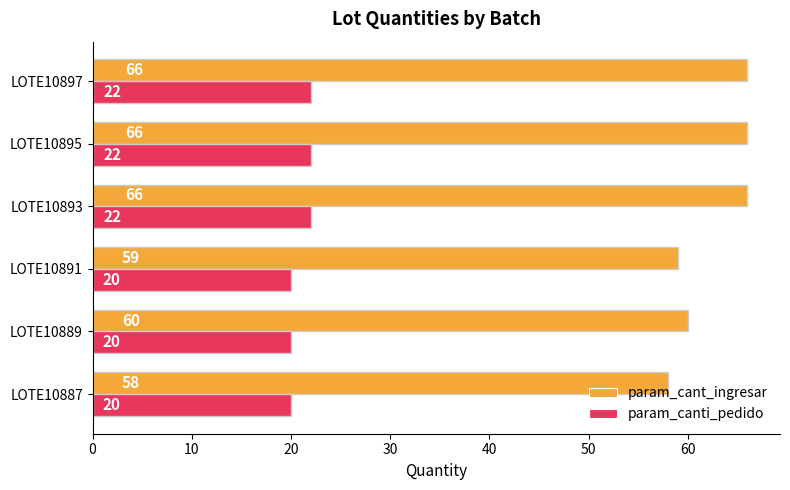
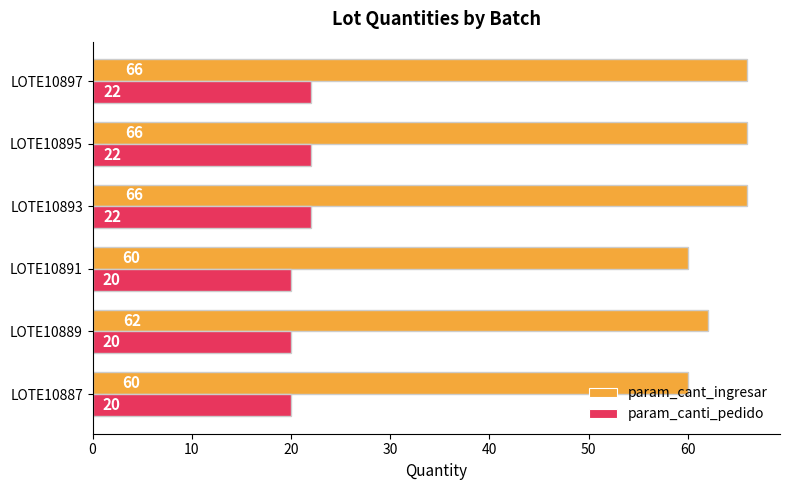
  {
    "param_cant_ingresar": {
      "LOTE10897": 66,
      "LOTE10895": 66,
      "LOTE10893": 66,
-     "LOTE10891": 59,
-     "LOTE10889": 60,
-     "LOTE10887": 58
+     "LOTE10891": 60,
+     "LOTE10889": 62,
+     "LOTE10887": 60
    },
    "param_canti_pedido": {
      "LOTE10897": 22,
      "LOTE10895": 22,
      "LOTE10893": 22,
      "LOTE10891": 20,
      "LOTE10889": 20,
      "LOTE10887": 20
    }
  }
